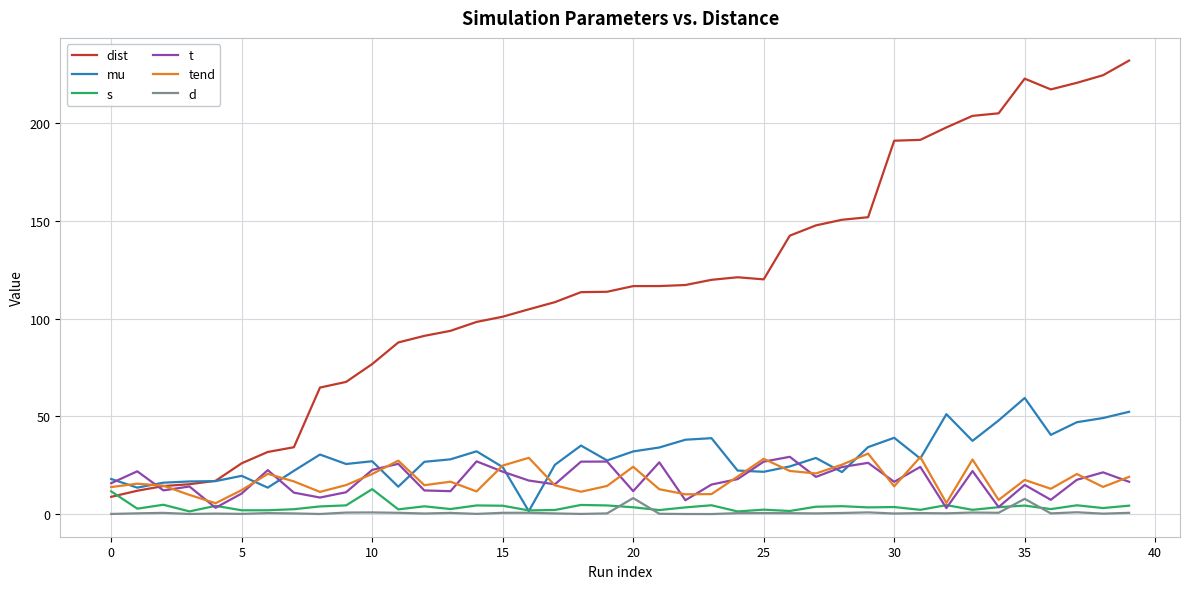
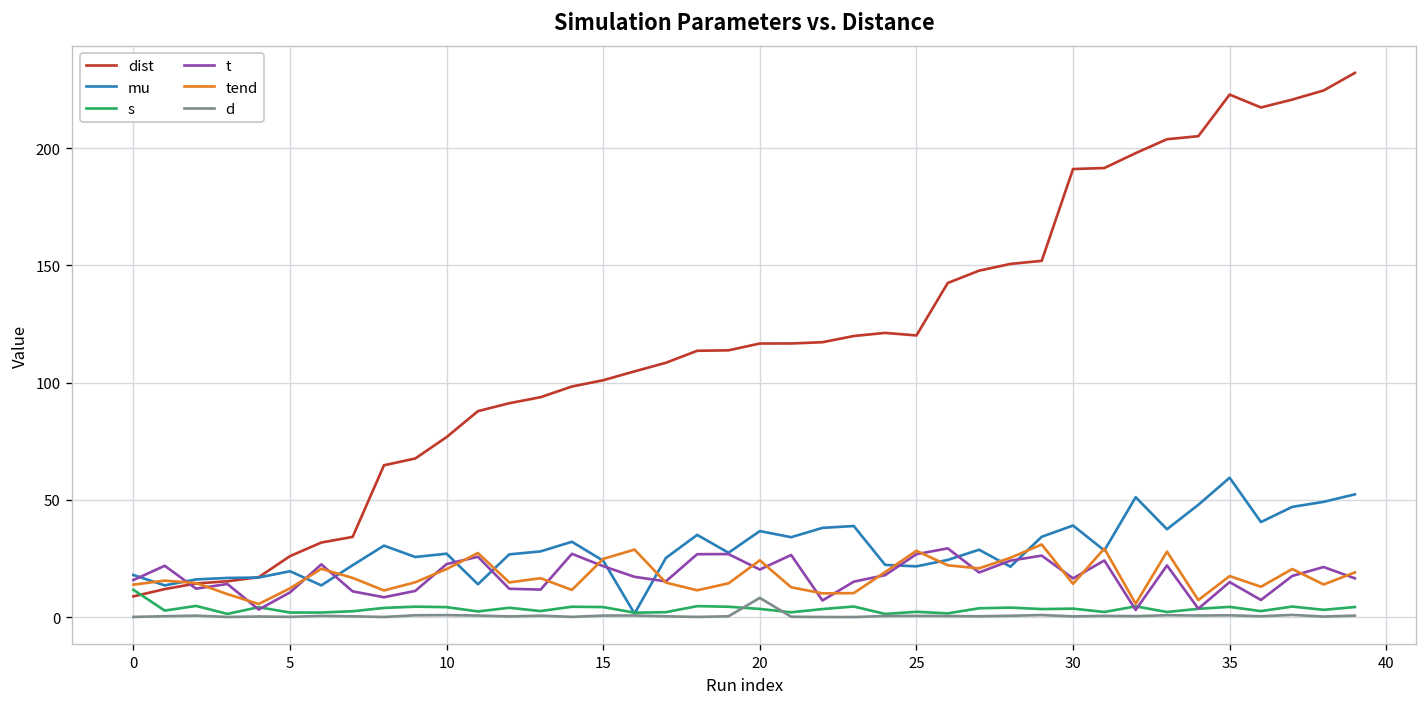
  {
    "dist": {
      "0": 9,
      "5": 26,
      "10": 77,
      "15": 101,
      "20": 117,
      "25": 120,
      "30": 191,
      "35": 223
    },
    "mu": {
      "0": 18,
      "5": 20,
      "10": 27,
-     "20": 32,
+     "20": 37,
      "25": 22,
      "30": 39,
      "35": 59
    },
    "s": {
      "0": 12,
      "5": 2,
-     "10": 13,
+     "10": 4,
      "15": 4,
      "20": 4,
      "25": 2,
      "30": 4,
      "35": 4
    },
    "t": {
      "0": 16,
      "5": 11,
      "10": 23,
      "15": 22,
-     "20": 12,
+     "20": 20,
      "25": 27,
      "30": 17,
      "35": 15
    },
    "tend": {
      "0": 14,
      "5": 12,
      "10": 21,
      "20": 24,
      "25": 28,
      "30": 14,
      "35": 18
    },
    "d": {
      "0": 0,
      "5": 0,
      "10": 1,
      "15": 1,
      "20": 8,
      "25": 1,
      "30": 0,
-     "35": 8
+     "35": 1
    }
  }
